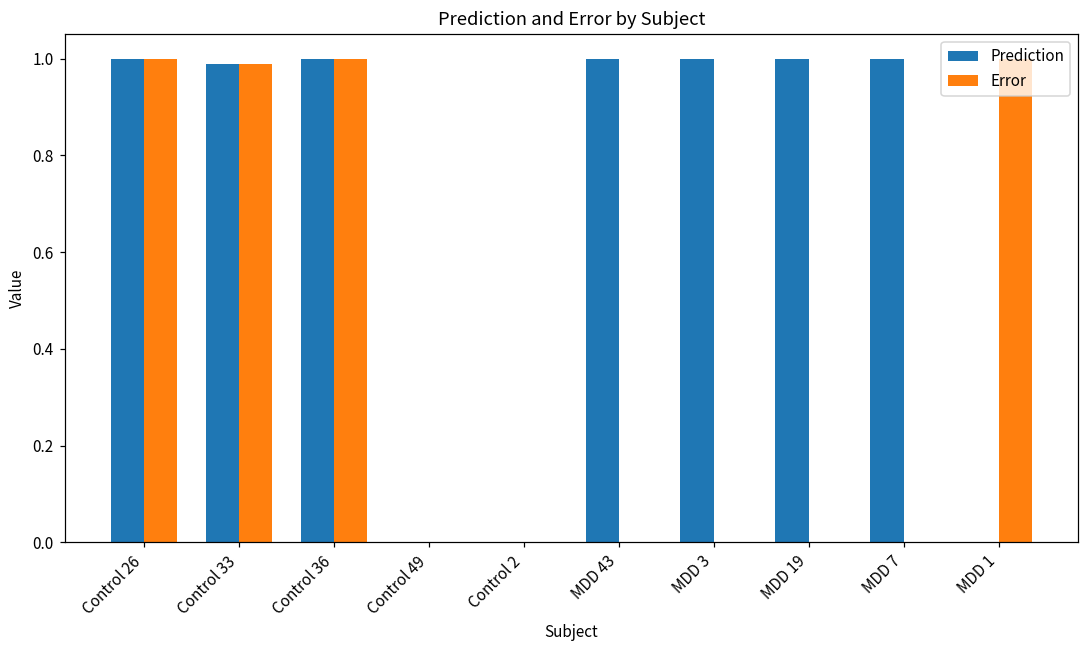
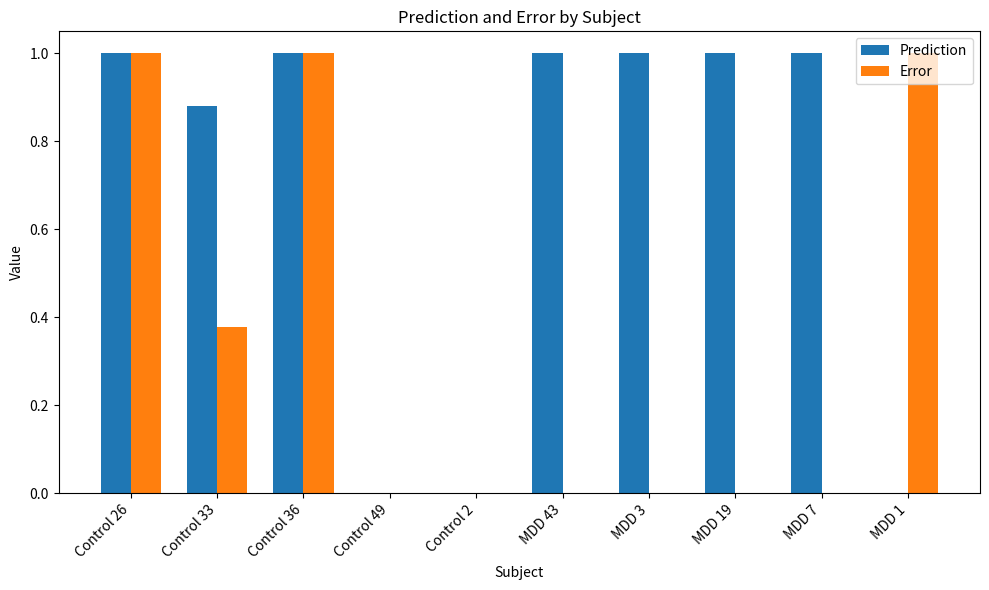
  {
    "Prediction": {
      "Control 26": 1.00,
-     "Control 33": 0.99,
+     "Control 33": 0.88,
      "Control 36": 1.00,
      "MDD 43": 1.00,
      "MDD 3": 1.00,
      "MDD 19": 1.00,
      "MDD 7": 1.00
    },
    "Error": {
      "Control 26": 1.00,
-     "Control 33": 0.99,
+     "Control 33": 0.38,
      "Control 36": 1.00,
      "MDD 7": 0.00
    }
  }
